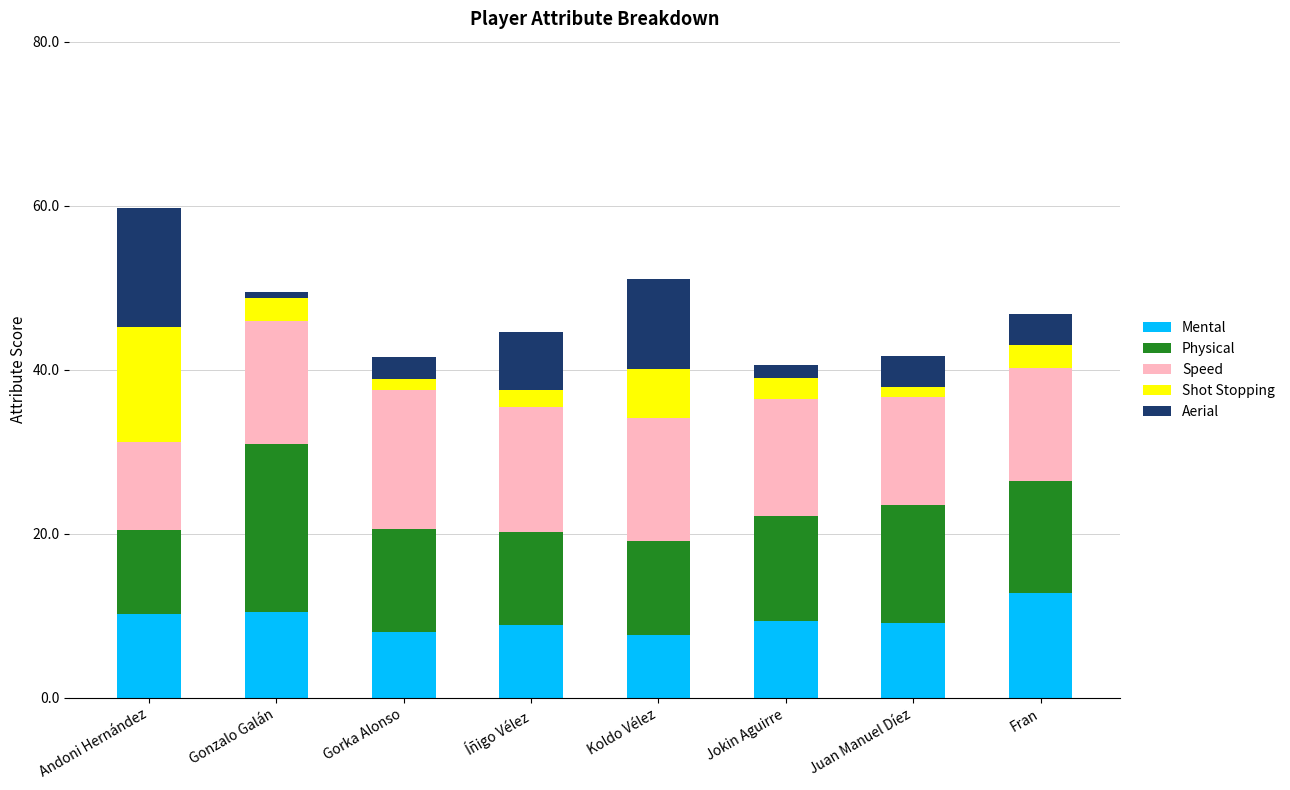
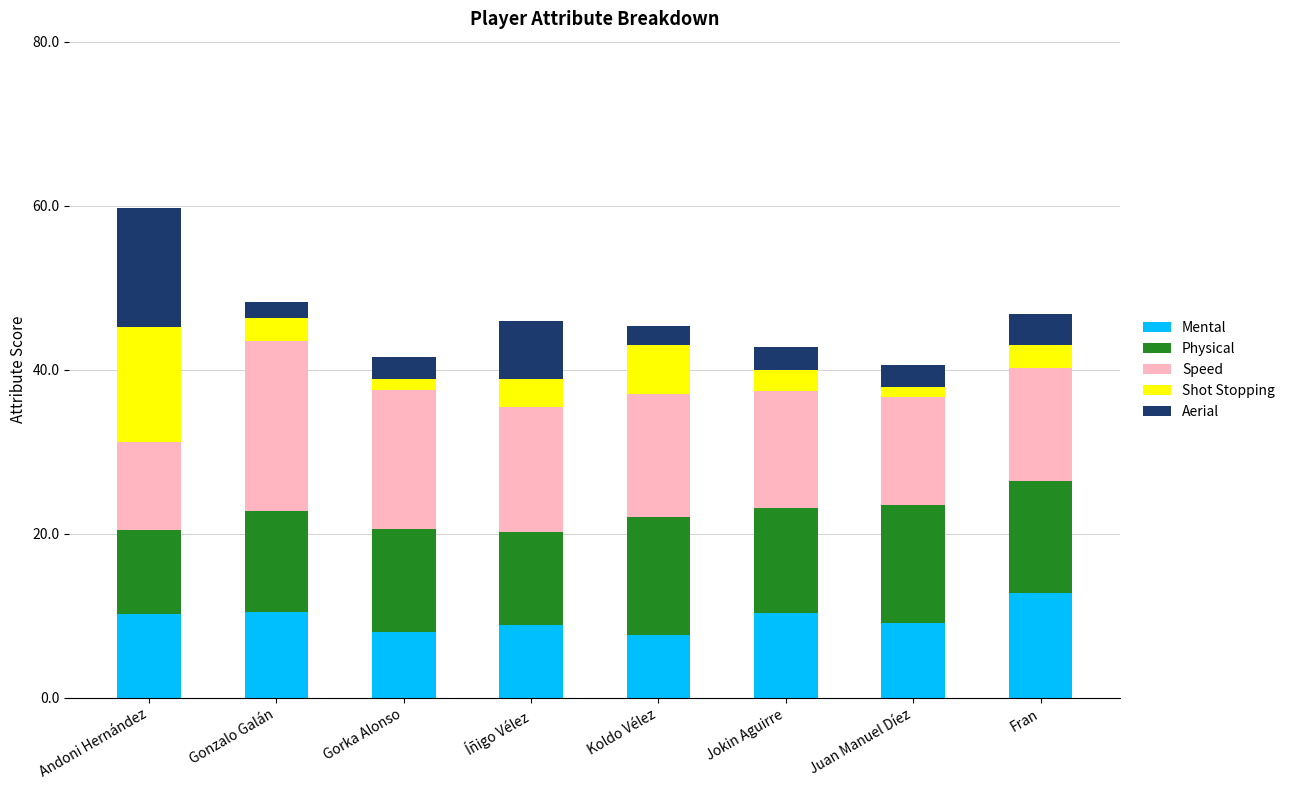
  {
    "Mental": {
      "Andoni Hernández": 10,
      "Gonzalo Galán": 11,
      "Gorka Alonso": 8,
      "Íñigo Vélez": 9,
      "Koldo Vélez": 8,
-     "Jokin Aguirre": 9,
+     "Jokin Aguirre": 10,
      "Juan Manuel Díez": 9,
      "Fran": 13
    },
    "Physical": {
      "Andoni Hernández": 10,
-     "Gonzalo Galán": 20,
+     "Gonzalo Galán": 12,
      "Gorka Alonso": 13,
      "Íñigo Vélez": 11,
-     "Koldo Vélez": 11,
+     "Koldo Vélez": 14,
      "Jokin Aguirre": 13,
      "Juan Manuel Díez": 14,
      "Fran": 14
    },
    "Speed": {
      "Andoni Hernández": 11,
-     "Gonzalo Galán": 15,
+     "Gonzalo Galán": 21,
      "Gorka Alonso": 17,
      "Íñigo Vélez": 15,
      "Koldo Vélez": 15,
      "Jokin Aguirre": 14,
      "Juan Manuel Díez": 13,
      "Fran": 14
    },
    "Shot Stopping": {
      "Andoni Hernández": 14,
      "Gonzalo Galán": 3,
      "Gorka Alonso": 1,
-     "Íñigo Vélez": 2,
+     "Íñigo Vélez": 4,
      "Koldo Vélez": 6,
      "Jokin Aguirre": 3,
      "Juan Manuel Díez": 1,
      "Fran": 3
    },
    "Aerial": {
      "Andoni Hernández": 15,
-     "Gonzalo Galán": 1,
+     "Gonzalo Galán": 2,
      "Gorka Alonso": 3,
      "Íñigo Vélez": 7,
-     "Koldo Vélez": 11,
-     "Jokin Aguirre": 2,
-     "Juan Manuel Díez": 4,
+     "Koldo Vélez": 2,
+     "Jokin Aguirre": 3,
+     "Juan Manuel Díez": 3,
      "Fran": 4
    }
  }
